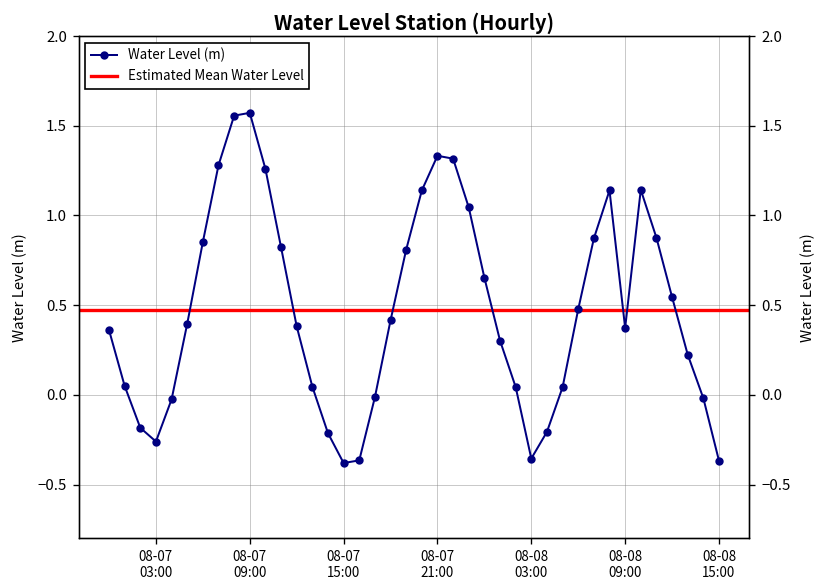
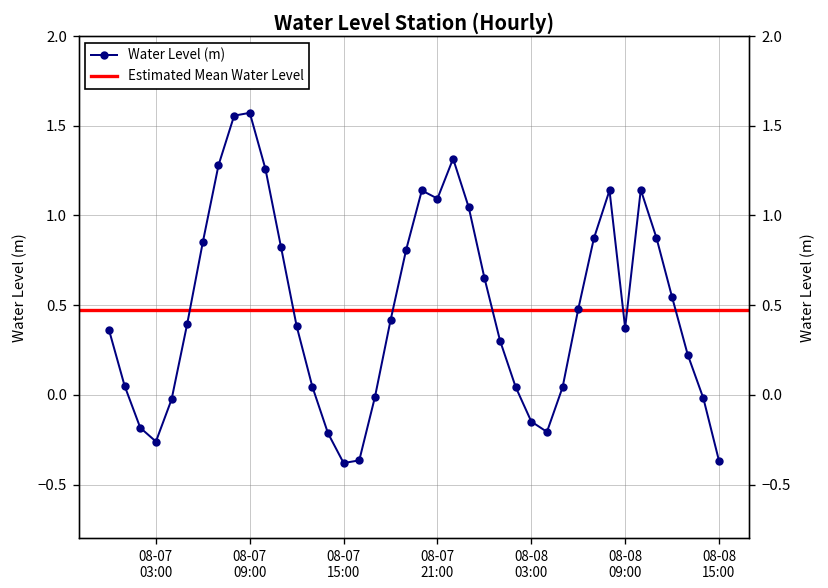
  {
    "08-07 03:00": -0.26,
    "08-07 09:00": 1.57,
    "08-07 15:00": -0.38,
-   "08-07 21:00": 1.33,
-   "08-08 03:00": -0.35,
+   "08-07 21:00": 1.09,
+   "08-08 03:00": -0.15,
    "08-08 09:00": 0.37,
    "08-08 15:00": -0.37
  }
